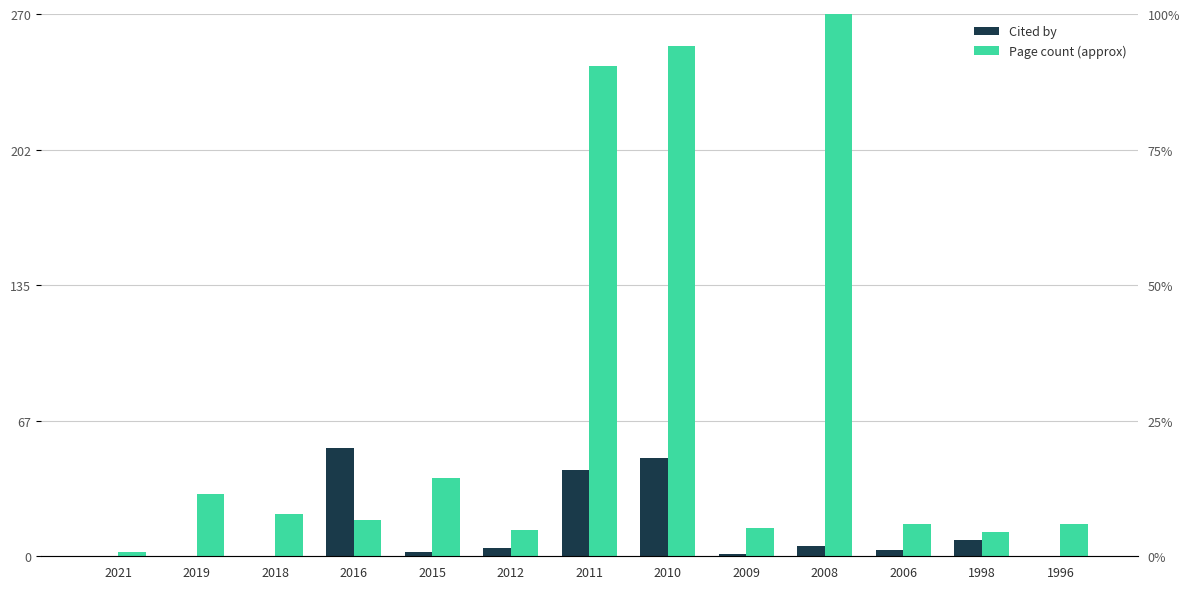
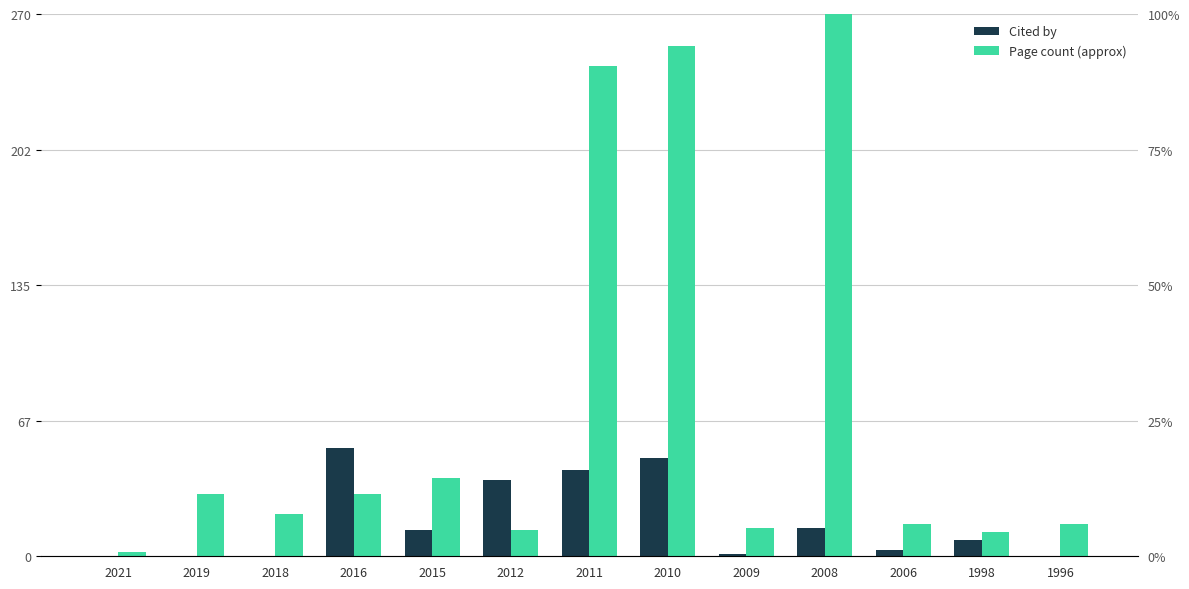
  {
    "Cited by": {
      "2021": 0,
      "2019": 0,
      "2018": 0,
      "2016": 54,
-     "2015": 2,
-     "2012": 4,
+     "2015": 13,
+     "2012": 38,
      "2011": 43,
      "2010": 49,
-     "2008": 5,
+     "2008": 14,
      "2006": 3,
      "1998": 8,
      "1996": 0
    },
    "Page count (approx)": {
      "2021": 2,
      "2019": 31,
      "2018": 21,
-     "2016": 18,
+     "2016": 31,
      "2015": 39,
      "2012": 13,
      "2011": 244,
      "2010": 254,
      "2009": 14,
      "2006": 16,
      "1998": 12,
      "1996": 16
    }
  }
